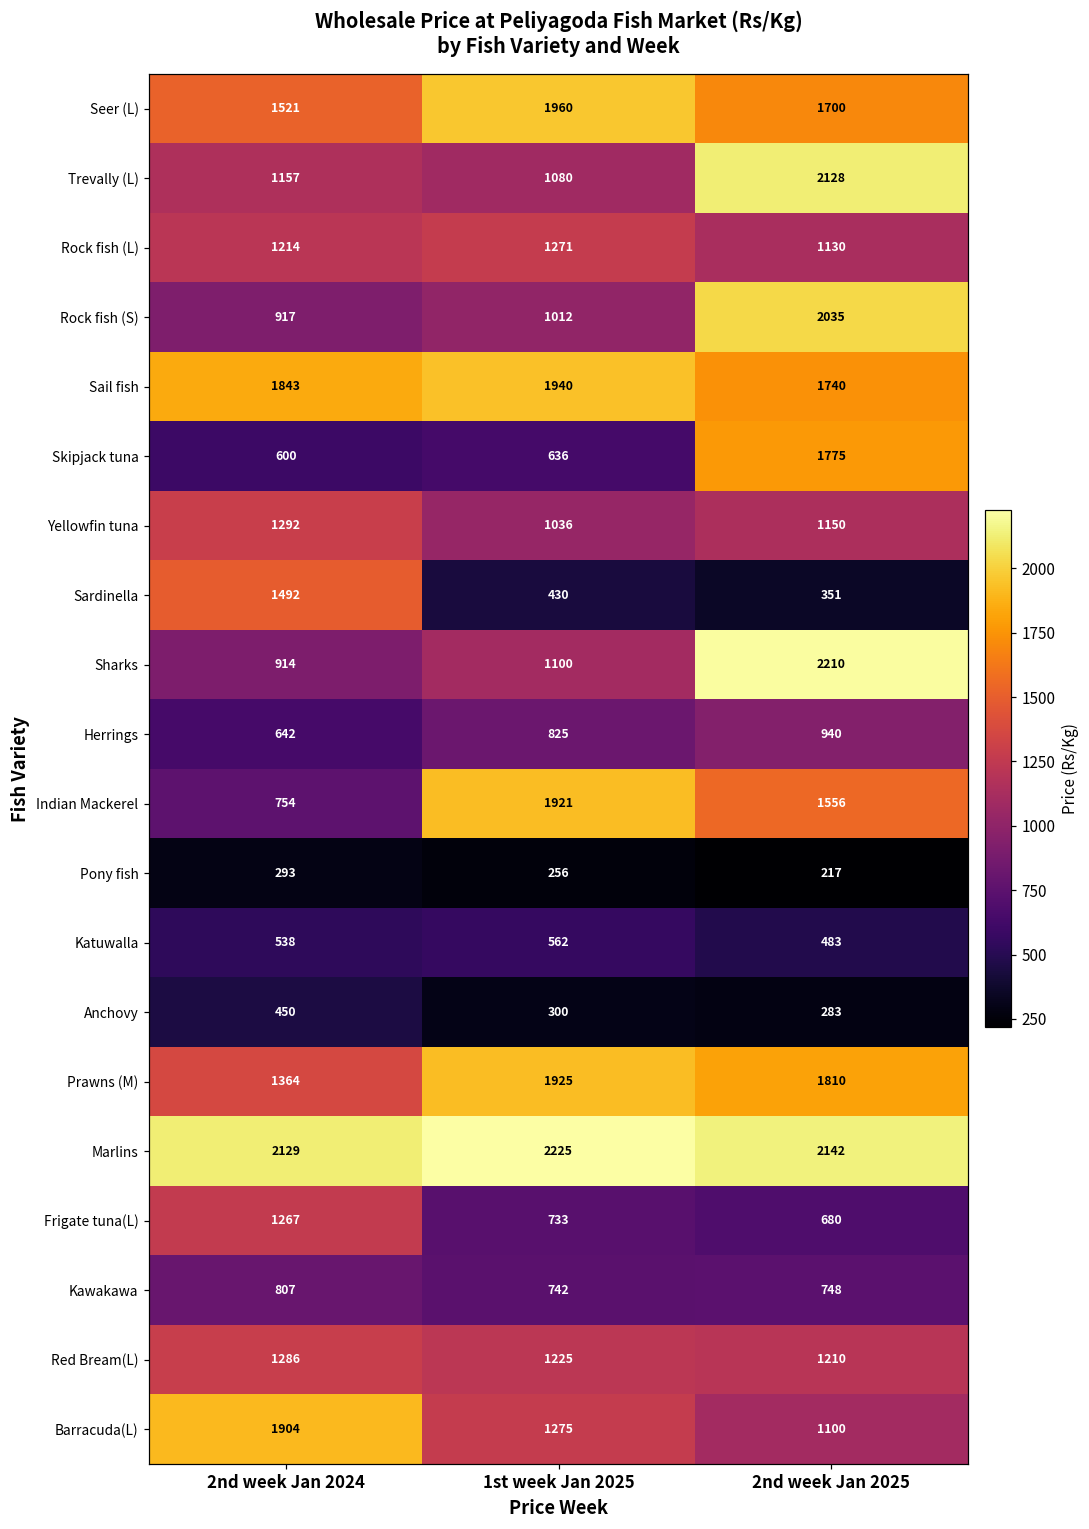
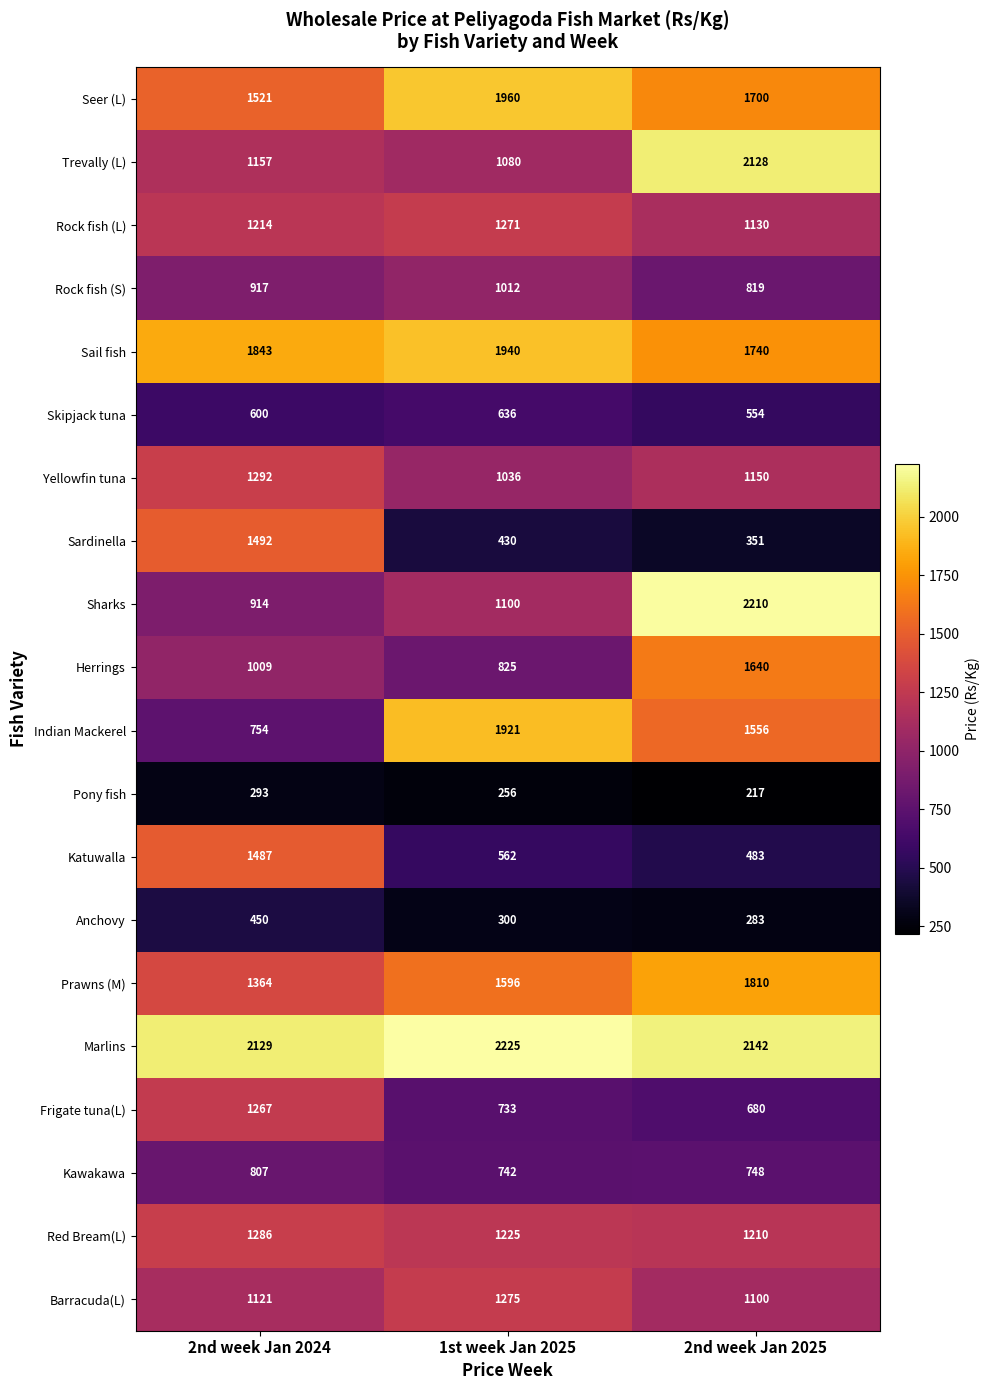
  {
    "Seer (L)": {
      "2nd week Jan 2024": 1521,
      "1st week Jan 2025": 1960,
      "2nd week Jan 2025": 1700
    },
    "Trevally (L)": {
      "2nd week Jan 2024": 1157,
      "1st week Jan 2025": 1080,
      "2nd week Jan 2025": 2128
    },
    "Rock fish (L)": {
      "2nd week Jan 2024": 1214,
      "1st week Jan 2025": 1271,
      "2nd week Jan 2025": 1130
    },
    "Rock fish (S)": {
      "2nd week Jan 2024": 917,
      "1st week Jan 2025": 1012,
-     "2nd week Jan 2025": 2035
+     "2nd week Jan 2025": 819
    },
    "Sail fish": {
      "2nd week Jan 2024": 1843,
      "1st week Jan 2025": 1940,
      "2nd week Jan 2025": 1740
    },
    "Skipjack tuna": {
      "2nd week Jan 2024": 600,
      "1st week Jan 2025": 636,
-     "2nd week Jan 2025": 1775
+     "2nd week Jan 2025": 554
    },
    "Yellowfin tuna": {
      "2nd week Jan 2024": 1292,
      "1st week Jan 2025": 1036,
      "2nd week Jan 2025": 1150
    },
    "Sardinella": {
      "2nd week Jan 2024": 1492,
      "1st week Jan 2025": 430,
      "2nd week Jan 2025": 351
    },
    "Sharks": {
      "2nd week Jan 2024": 914,
      "1st week Jan 2025": 1100,
      "2nd week Jan 2025": 2210
    },
    "Herrings": {
-     "2nd week Jan 2024": 642,
+     "2nd week Jan 2024": 1009,
      "1st week Jan 2025": 825,
-     "2nd week Jan 2025": 940
+     "2nd week Jan 2025": 1640
    },
    "Indian Mackerel": {
      "2nd week Jan 2024": 754,
      "1st week Jan 2025": 1921,
      "2nd week Jan 2025": 1556
    },
    "Pony fish": {
      "2nd week Jan 2024": 293,
      "1st week Jan 2025": 256,
      "2nd week Jan 2025": 217
    },
    "Katuwalla": {
-     "2nd week Jan 2024": 538,
+     "2nd week Jan 2024": 1487,
      "1st week Jan 2025": 562,
      "2nd week Jan 2025": 483
    },
    "Anchovy": {
      "2nd week Jan 2024": 450,
      "1st week Jan 2025": 300,
      "2nd week Jan 2025": 283
    },
    "Prawns (M)": {
      "2nd week Jan 2024": 1364,
-     "1st week Jan 2025": 1925,
+     "1st week Jan 2025": 1596,
      "2nd week Jan 2025": 1810
    },
    "Marlins": {
      "2nd week Jan 2024": 2129,
      "1st week Jan 2025": 2225,
      "2nd week Jan 2025": 2142
    },
    "Frigate tuna(L)": {
      "2nd week Jan 2024": 1267,
      "1st week Jan 2025": 733,
      "2nd week Jan 2025": 680
    },
    "Kawakawa": {
      "2nd week Jan 2024": 807,
      "1st week Jan 2025": 742,
      "2nd week Jan 2025": 748
    },
    "Red Bream(L)": {
      "2nd week Jan 2024": 1286,
      "1st week Jan 2025": 1225,
      "2nd week Jan 2025": 1210
    },
    "Barracuda(L)": {
-     "2nd week Jan 2024": 1904,
+     "2nd week Jan 2024": 1121,
      "1st week Jan 2025": 1275,
      "2nd week Jan 2025": 1100
    }
  }
